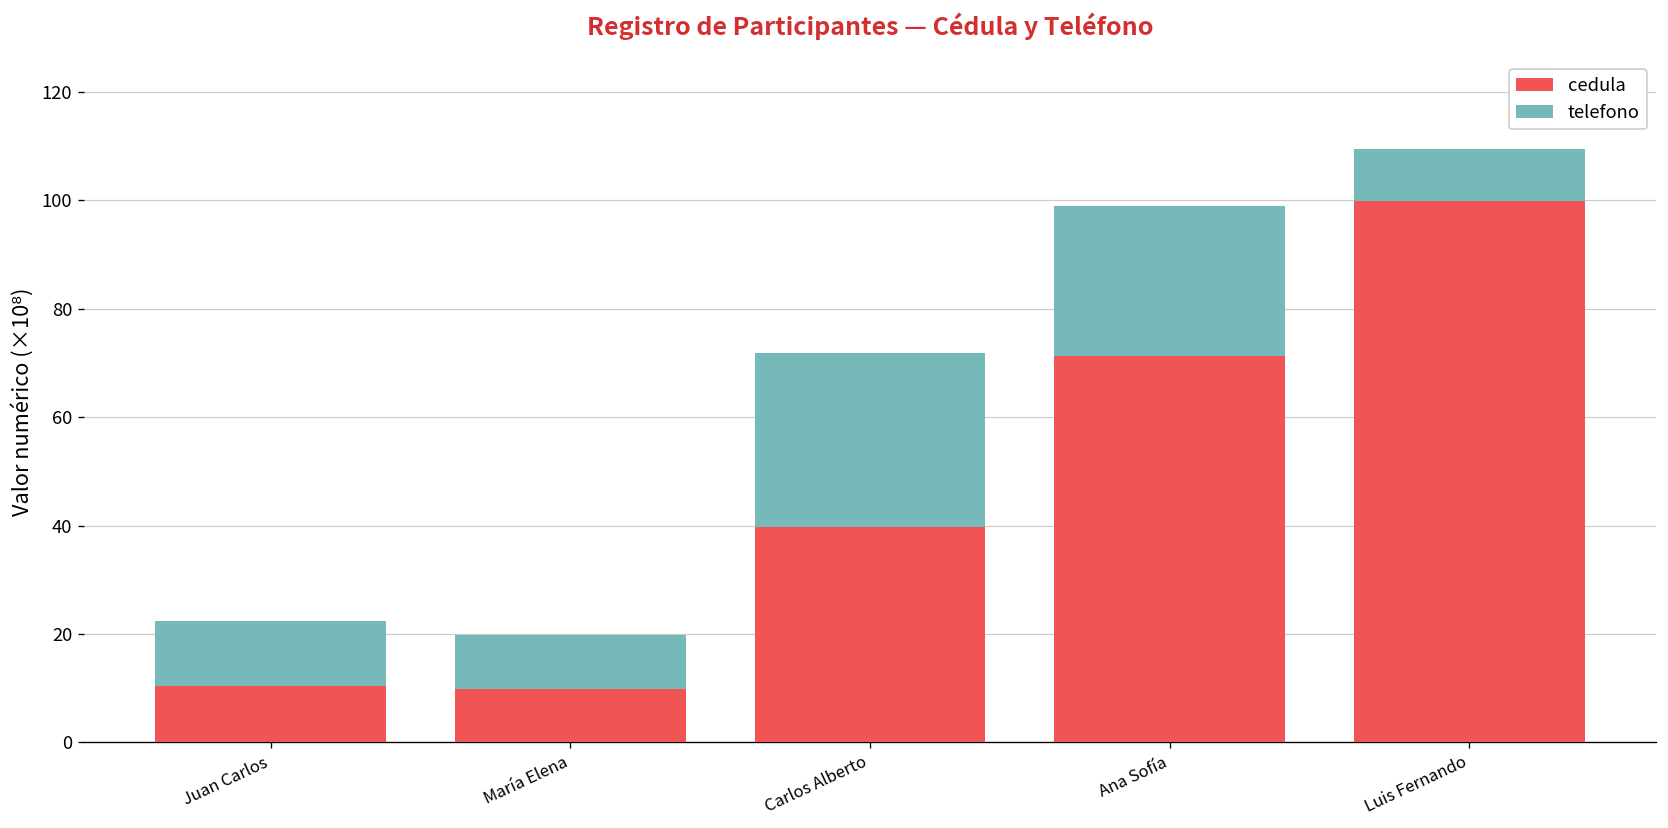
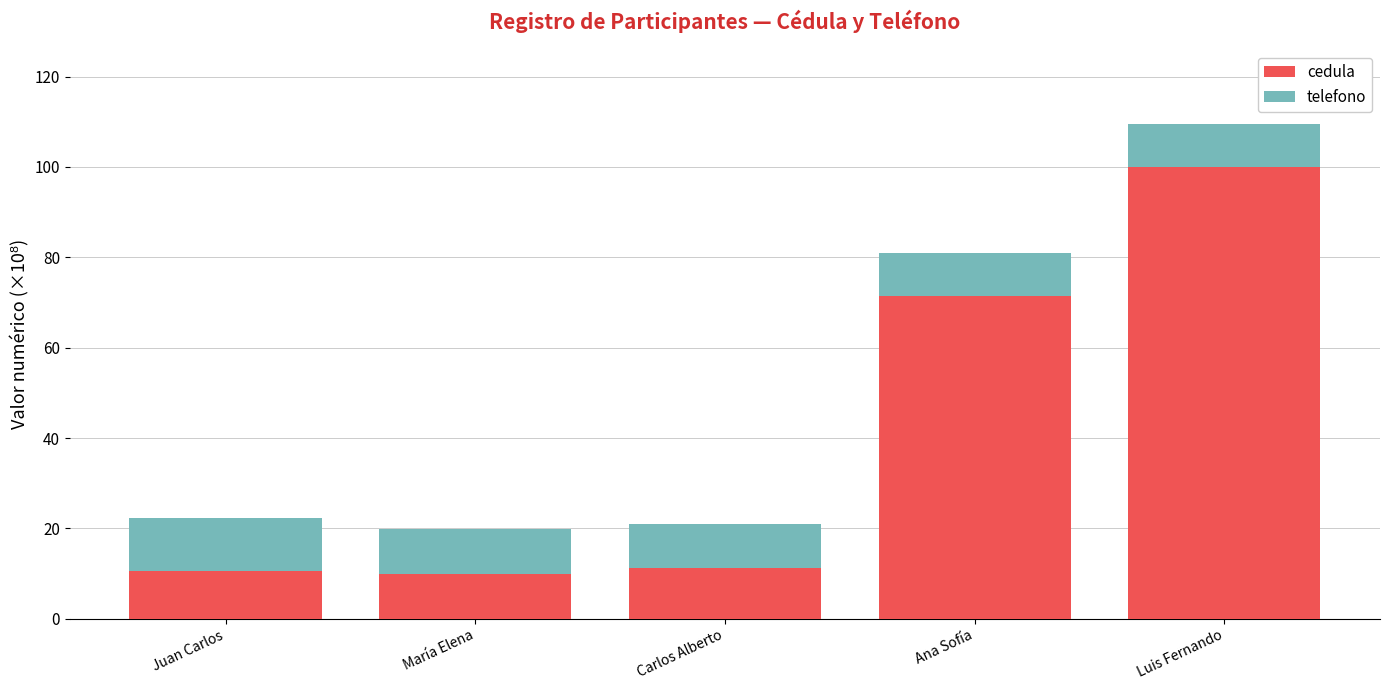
  {
    "cedula": {
      "Juan Carlos": 10,
      "María Elena": 10,
-     "Carlos Alberto": 40,
+     "Carlos Alberto": 11,
      "Ana Sofía": 71,
      "Luis Fernando": 100
    },
    "telefono": {
      "Juan Carlos": 12,
      "María Elena": 10,
-     "Carlos Alberto": 32,
-     "Ana Sofía": 28,
+     "Carlos Alberto": 10,
+     "Ana Sofía": 10,
      "Luis Fernando": 10
    }
  }
